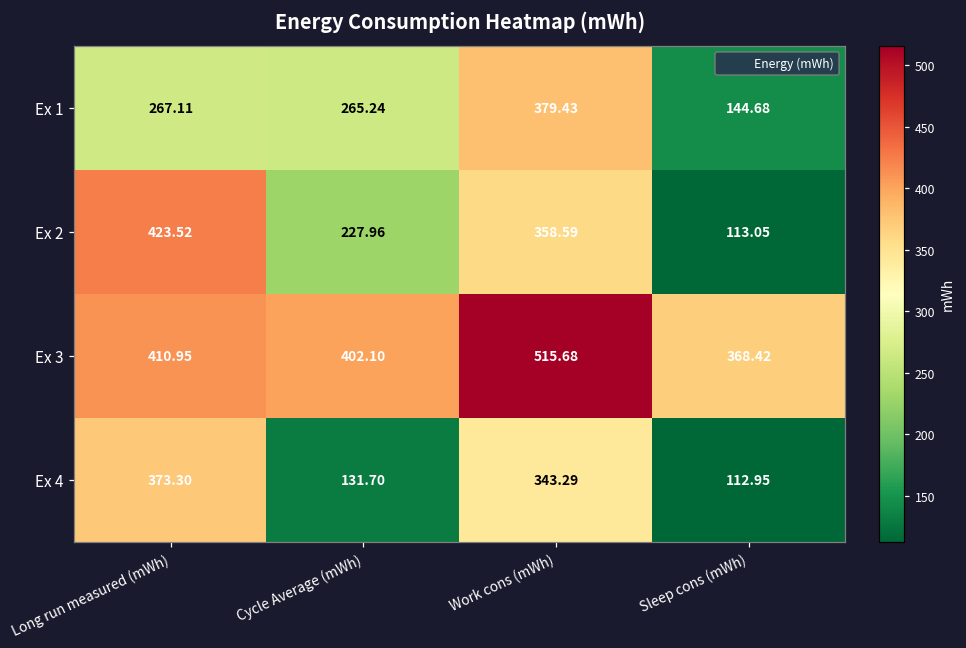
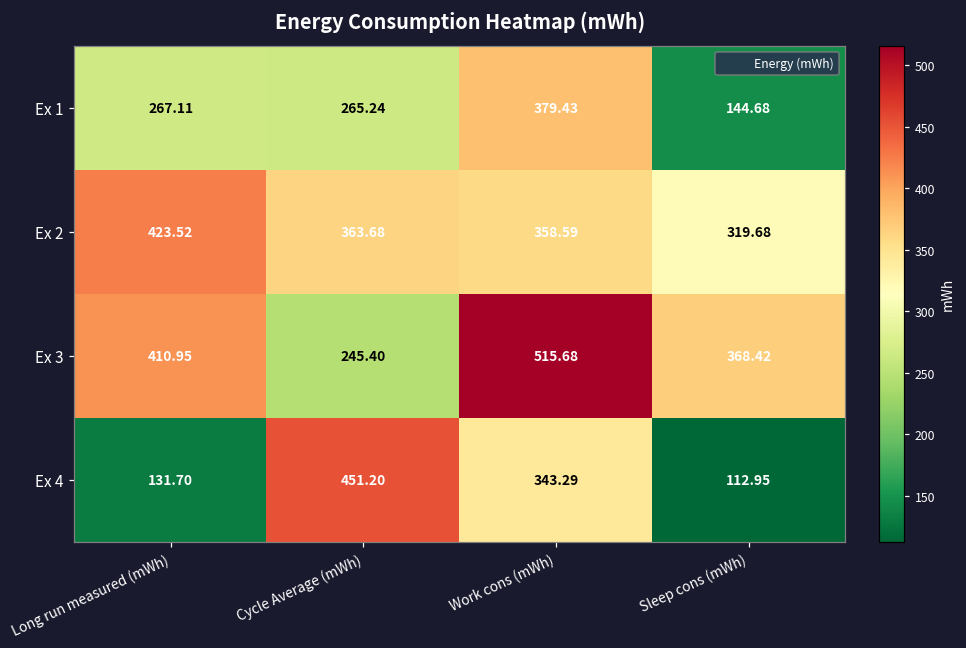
  {
    "Ex 1": {
      "Long run measured (mWh)": 267.11,
      "Cycle Average (mWh)": 265.24,
      "Work cons (mWh)": 379.43,
      "Sleep cons (mWh)": 144.68
    },
    "Ex 2": {
      "Long run measured (mWh)": 423.52,
-     "Cycle Average (mWh)": 227.96,
+     "Cycle Average (mWh)": 363.68,
      "Work cons (mWh)": 358.59,
-     "Sleep cons (mWh)": 113.05
+     "Sleep cons (mWh)": 319.68
    },
    "Ex 3": {
      "Long run measured (mWh)": 410.95,
-     "Cycle Average (mWh)": 402.10,
+     "Cycle Average (mWh)": 245.40,
      "Work cons (mWh)": 515.68,
      "Sleep cons (mWh)": 368.42
    },
    "Ex 4": {
-     "Long run measured (mWh)": 373.30,
-     "Cycle Average (mWh)": 131.70,
+     "Long run measured (mWh)": 131.70,
+     "Cycle Average (mWh)": 451.20,
      "Work cons (mWh)": 343.29,
      "Sleep cons (mWh)": 112.95
    }
  }
